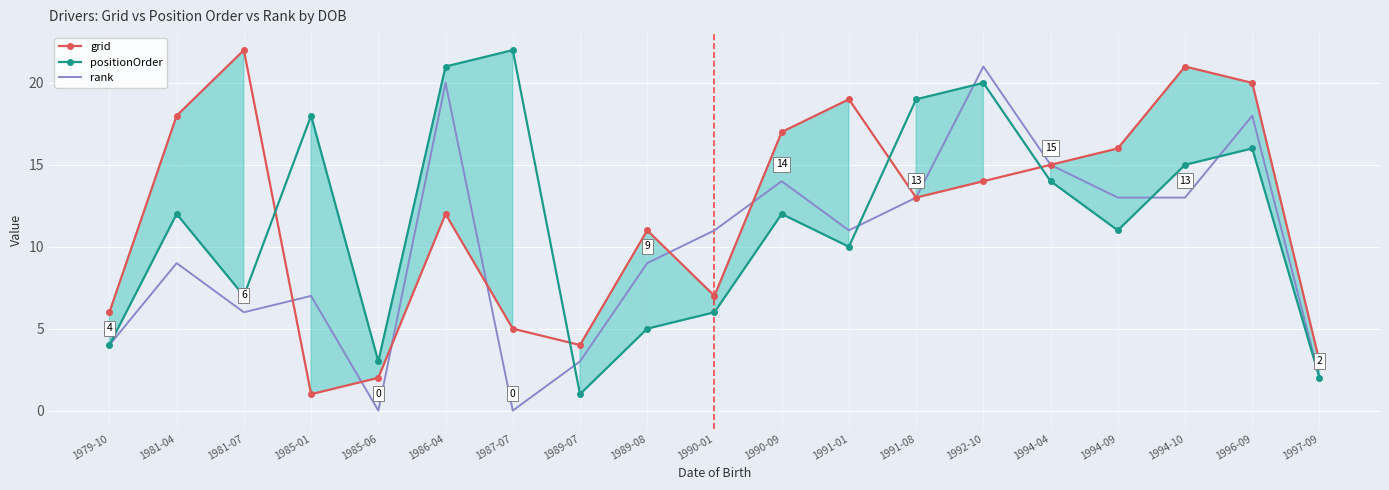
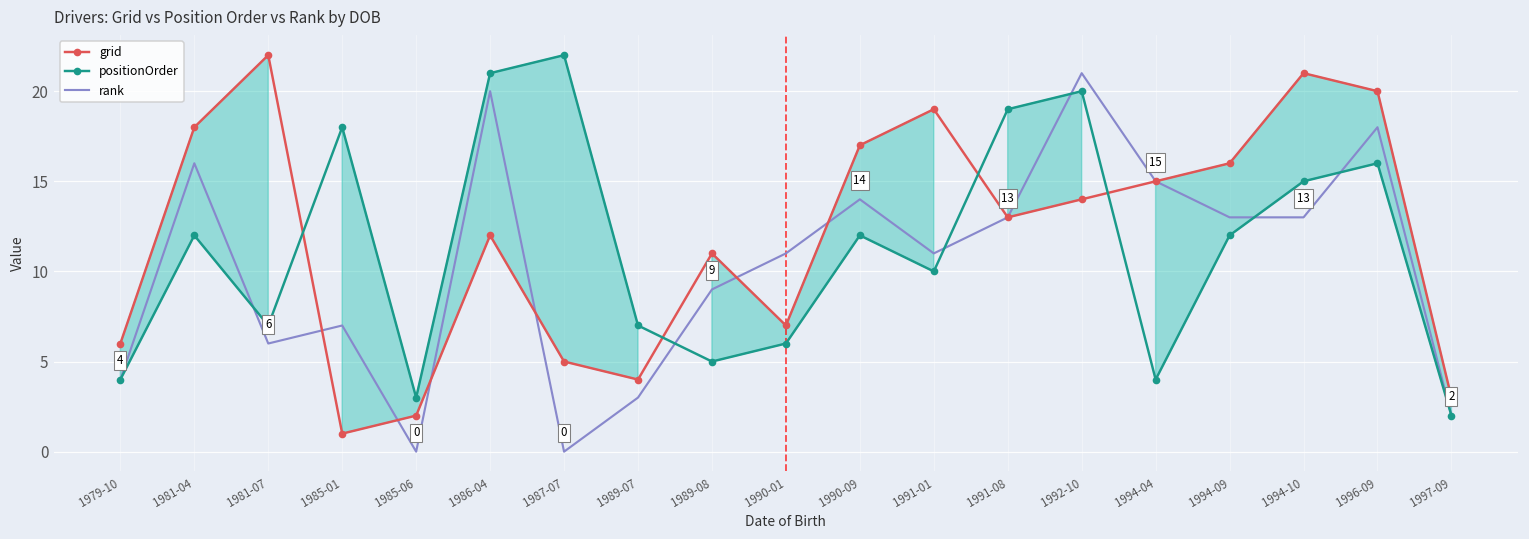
  {
    "grid": {
      "1981-04": 18,
      "1981-07": 22,
      "1985-01": 1,
      "1986-04": 12,
      "1987-07": 5,
      "1989-07": 4,
      "1990-01": 7,
      "1990-09": 17,
      "1991-01": 19,
      "1992-10": 14,
      "1994-09": 16,
      "1994-10": 21,
      "1996-09": 20
    },
    "positionOrder": {
      "1981-04": 12,
      "1985-01": 18,
      "1985-06": 3,
      "1986-04": 21,
      "1987-07": 22,
-     "1989-07": 1,
+     "1989-07": 7,
      "1989-08": 5,
      "1990-01": 6,
      "1990-09": 12,
      "1991-01": 10,
      "1991-08": 19,
      "1992-10": 20,
-     "1994-04": 14,
-     "1994-09": 11,
+     "1994-04": 4,
+     "1994-09": 12,
      "1996-09": 16
    },
    "rank": {
-     "1981-04": 9,
+     "1981-04": 16,
      "1985-01": 7,
      "1986-04": 20,
      "1989-07": 3,
      "1990-01": 11,
      "1991-01": 11,
      "1992-10": 21,
      "1994-09": 13,
      "1996-09": 18
    }
  }
